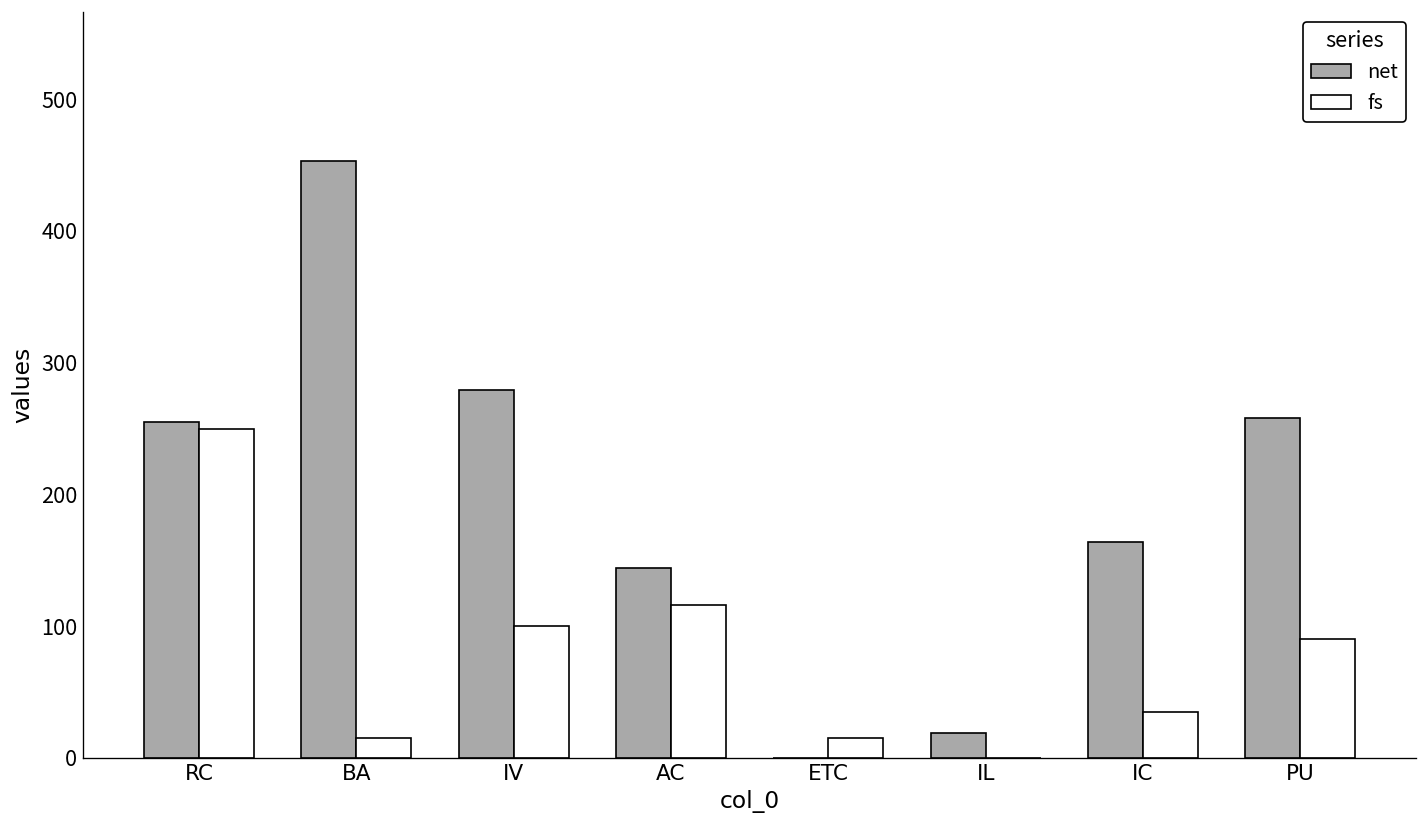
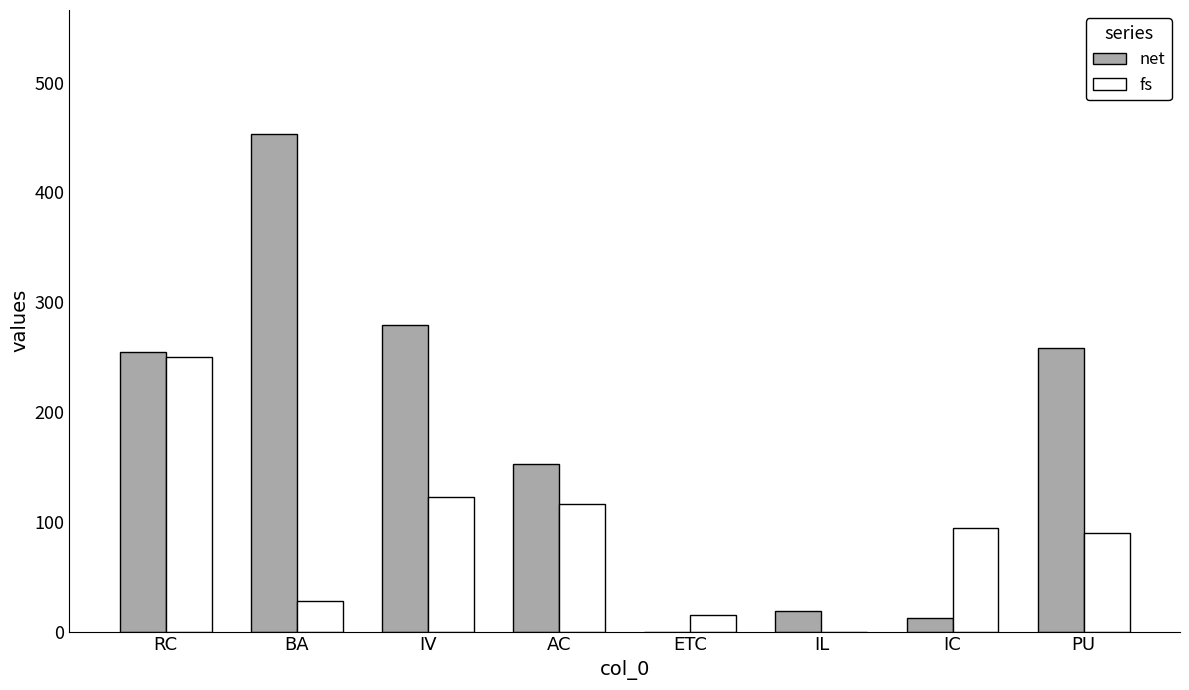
  {
    "net": {
      "RC": 255,
      "BA": 453,
      "IV": 279,
-     "AC": 144,
+     "AC": 153,
      "ETC": 0,
      "IL": 19,
-     "IC": 164,
+     "IC": 12,
      "PU": 258
    },
    "fs": {
      "RC": 250,
-     "BA": 15,
-     "IV": 100,
+     "BA": 28,
+     "IV": 123,
      "AC": 116,
      "ETC": 15,
      "IL": 0,
-     "IC": 35,
+     "IC": 94,
      "PU": 90
    }
  }
